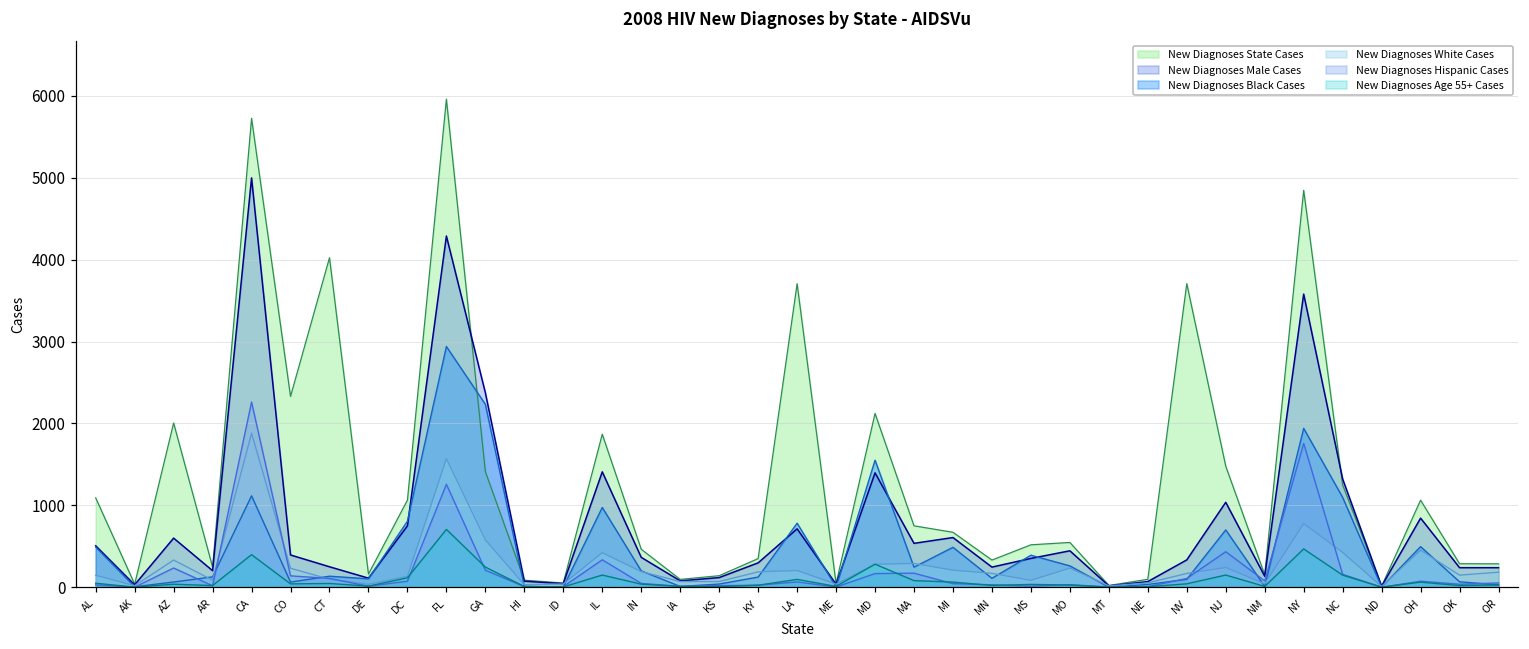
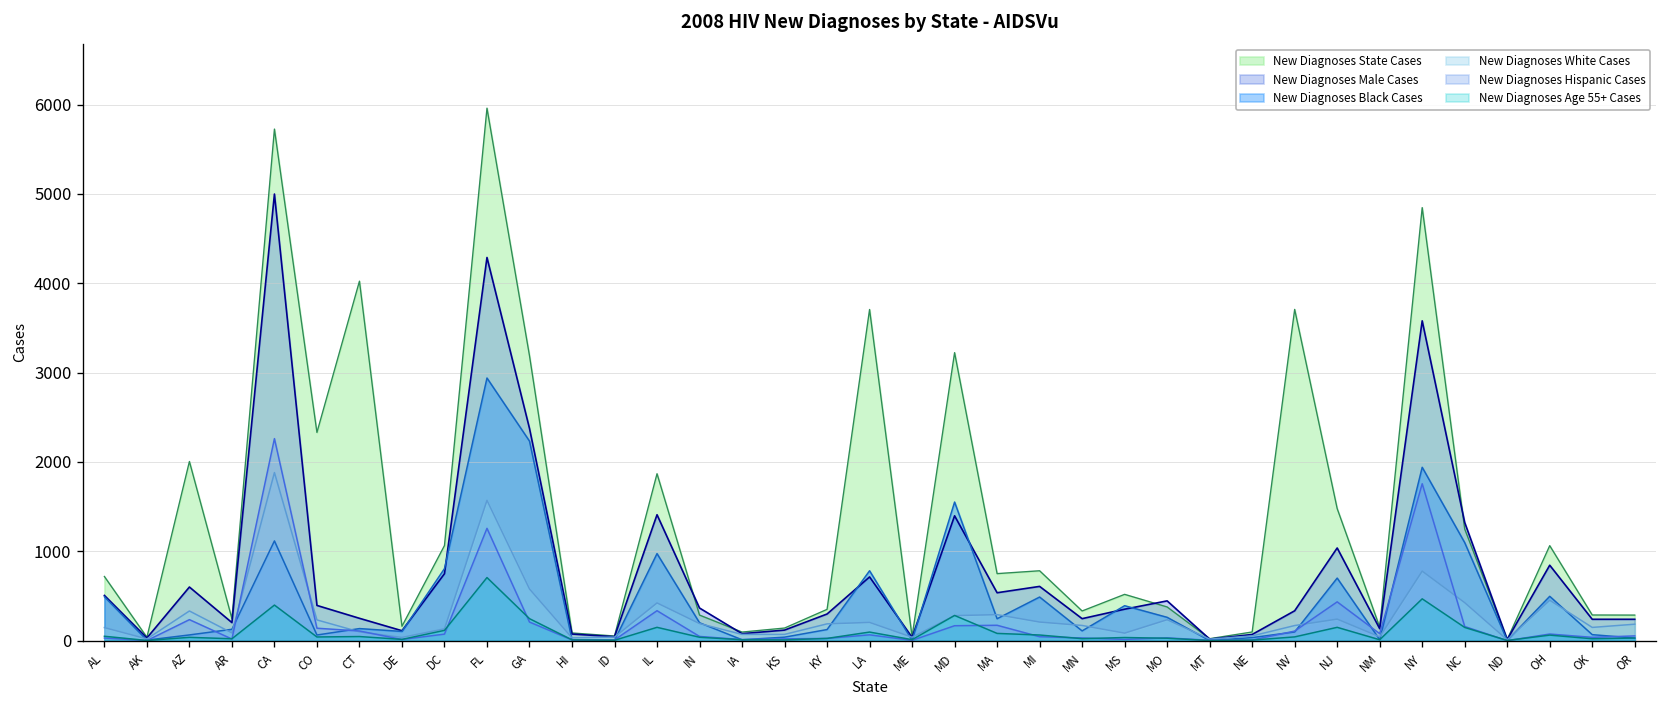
  {
    "New Diagnoses State Cases": {
-     "AL": 1100,
+     "AL": 700,
      "AZ": 2000,
      "AR": 200,
      "CA": 5700,
      "CO": 2300,
      "CT": 4000,
      "DE": 200,
      "DC": 1100,
      "FL": 6000,
-     "GA": 1400,
+     "GA": 3200,
      "IL": 1900,
-     "IN": 500,
+     "IN": 300,
      "KY": 400,
      "LA": 3700,
-     "MD": 2100,
+     "MD": 3200,
      "MA": 800,
-     "MI": 700,
+     "MI": 800,
      "MN": 300,
      "MS": 500,
-     "MO": 500,
+     "MO": 400,
      "NV": 3700,
      "NJ": 1500,
      "NY": 4800,
      "NC": 1200,
      "OH": 1100,
      "OK": 300,
      "OR": 300
    }
  }
